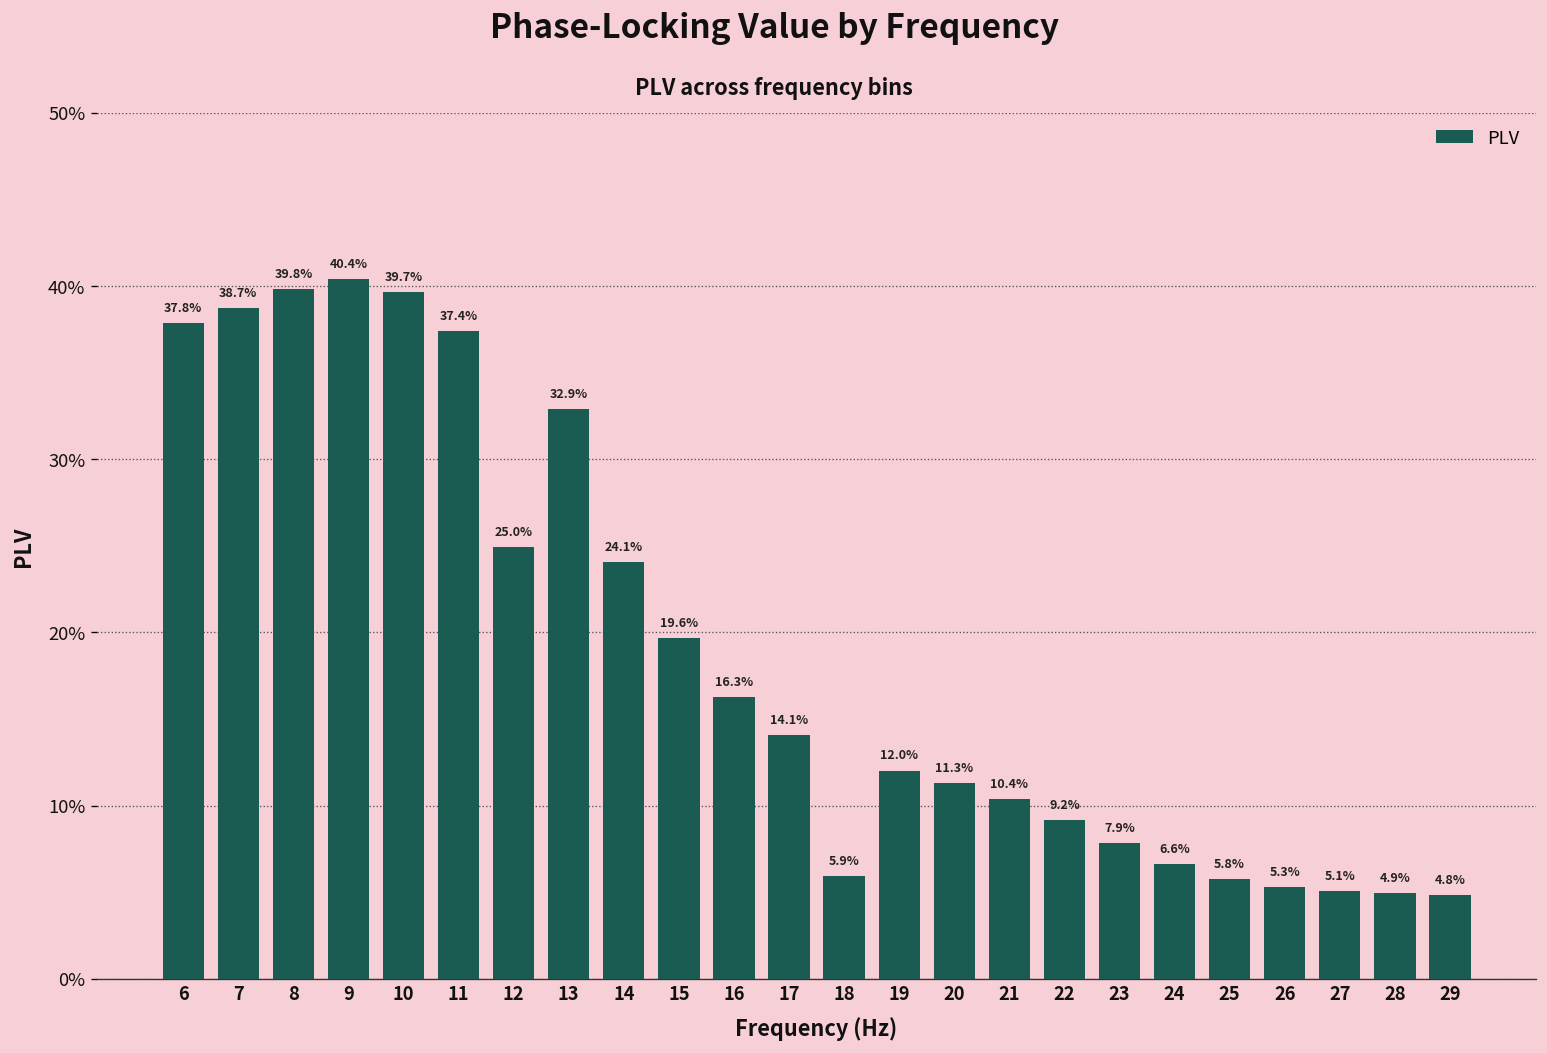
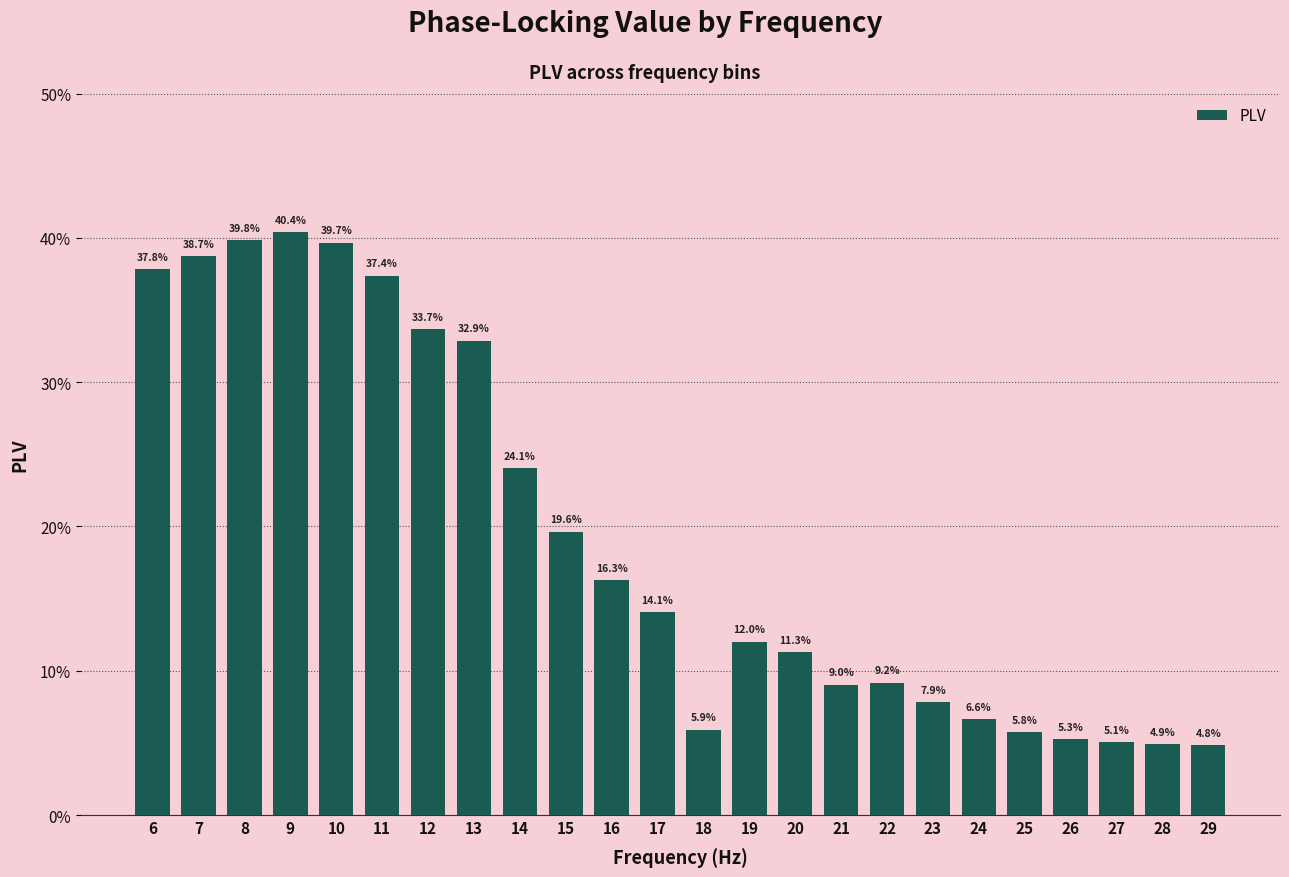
  {
    "6": "37.8%",
    "7": "38.7%",
    "8": "39.8%",
    "9": "40.4%",
    "10": "39.7%",
    "11": "37.4%",
-   "12": "25.0%",
+   "12": "33.7%",
    "13": "32.9%",
    "14": "24.1%",
    "15": "19.6%",
    "16": "16.3%",
    "17": "14.1%",
    "18": "5.9%",
    "19": "12.0%",
    "20": "11.3%",
-   "21": "10.4%",
+   "21": "9.0%",
    "22": "9.2%",
    "23": "7.9%",
    "24": "6.6%",
    "25": "5.8%",
    "26": "5.3%",
    "27": "5.1%",
    "28": "4.9%",
    "29": "4.8%"
  }
